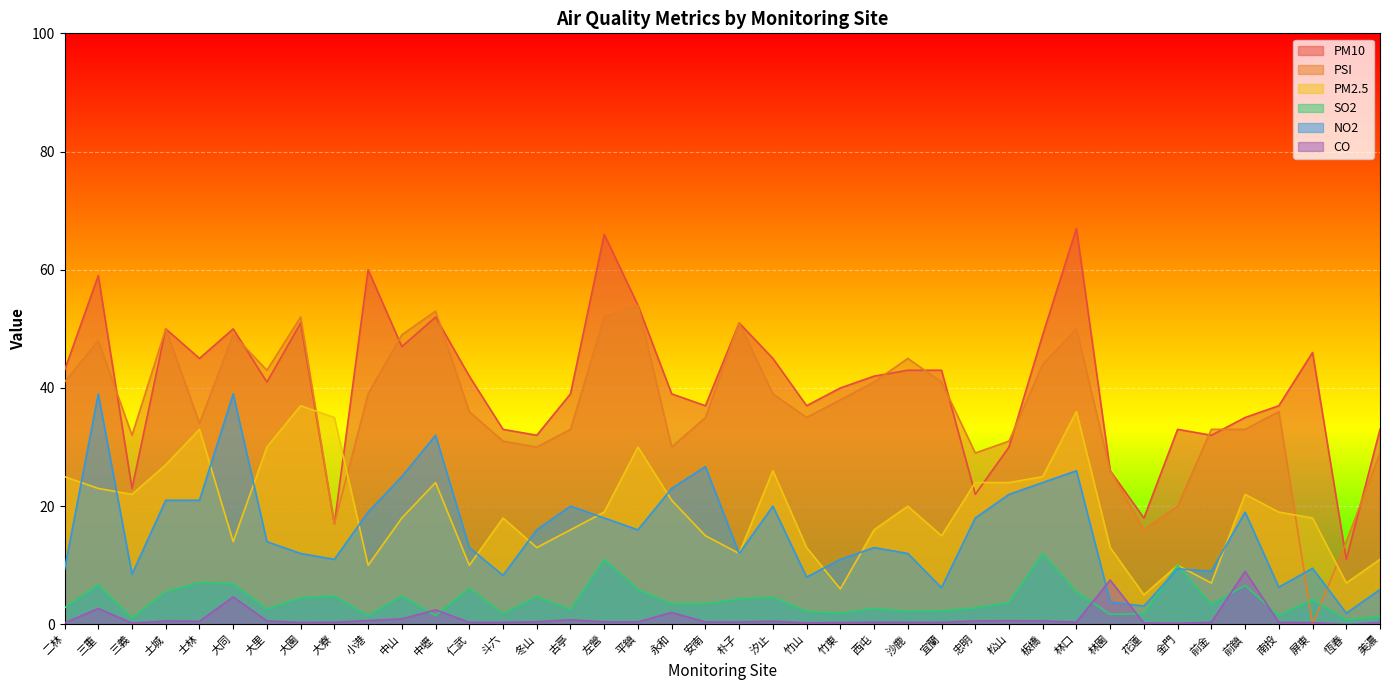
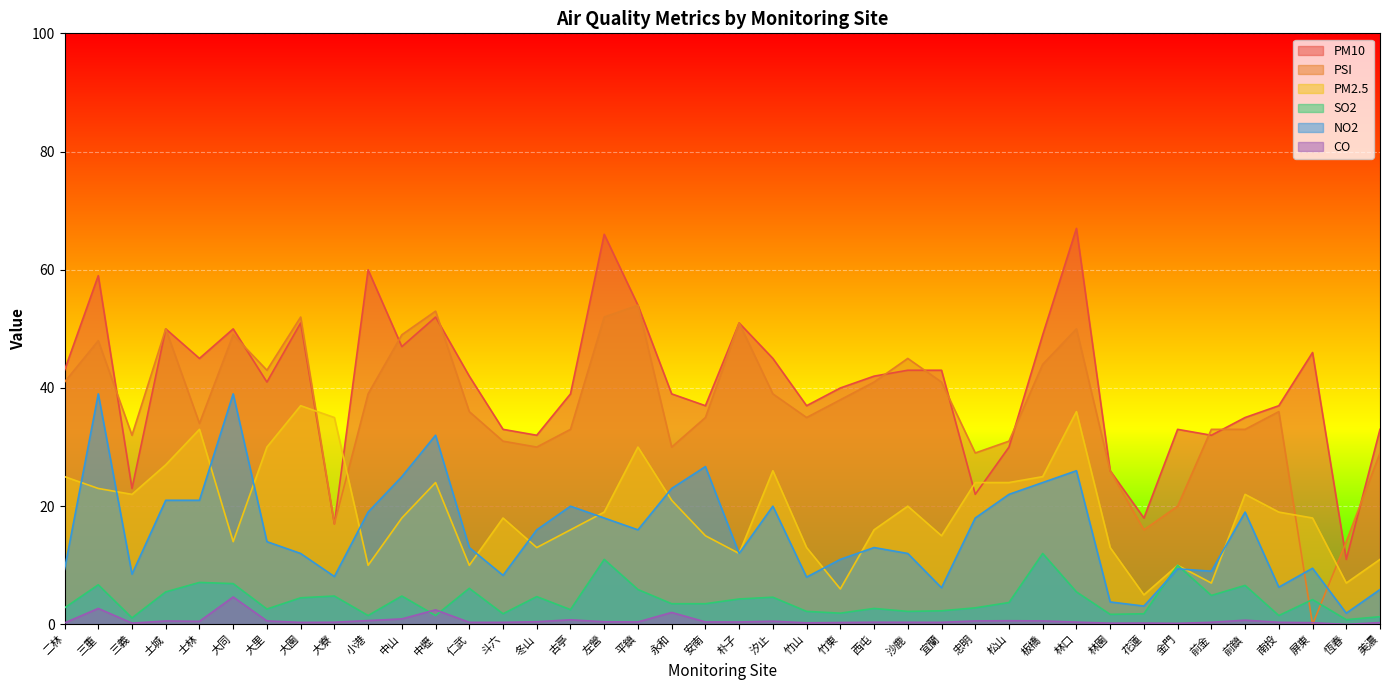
  {
    "SO2": {
      "二林": 3,
      "三重": 7,
      "三義": 1,
      "土城": 6,
      "士林": 7,
      "大同": 7,
      "大里": 3,
      "大園": 5,
      "大寮": 5,
      "小港": 2,
      "中山": 5,
      "中壢": 2,
      "仁武": 6,
      "斗六": 2,
      "冬山": 5,
      "古亭": 3,
      "左營": 11,
      "平鎮": 6,
      "永和": 4,
      "安南": 4,
      "朴子": 4,
      "汐止": 5,
      "竹山": 2,
      "竹東": 2,
      "西屯": 3,
      "沙鹿": 2,
      "宜蘭": 2,
      "忠明": 3,
      "松山": 4,
      "板橋": 12,
      "林口": 6,
      "林園": 2,
      "花蓮": 2,
-     "前金": 3,
+     "前金": 5,
      "前鎮": 7,
      "南投": 2,
      "屏東": 4,
      "恆春": 1,
      "美濃": 1
    },
    "NO2": {
      "二林": 9,
      "三重": 39,
      "三義": 9,
      "土城": 21,
      "士林": 21,
      "大同": 39,
      "大里": 14,
      "大園": 12,
-     "大寮": 11,
+     "大寮": 8,
      "小港": 19,
      "中山": 25,
      "中壢": 32,
      "仁武": 13,
      "斗六": 8,
      "冬山": 16,
      "古亭": 20,
      "左營": 18,
      "平鎮": 16,
      "永和": 23,
      "安南": 27,
      "汐止": 20,
      "竹山": 8,
      "竹東": 11,
      "西屯": 13,
      "沙鹿": 12,
      "宜蘭": 6,
      "忠明": 18,
      "松山": 22,
      "板橋": 24,
      "林口": 26,
      "林園": 4,
      "花蓮": 3,
      "金門": 9,
      "前金": 9,
      "前鎮": 19,
      "南投": 6,
      "屏東": 10,
      "恆春": 2,
      "美濃": 6
    },
    "CO": {
      "二林": 0,
      "三重": 3,
      "三義": 0,
      "土城": 1,
      "士林": 1,
      "大同": 5,
      "大里": 1,
      "大園": 0,
      "大寮": 0,
      "小港": 1,
      "中山": 1,
      "中壢": 2,
      "仁武": 0,
      "斗六": 0,
      "冬山": 0,
      "古亭": 1,
      "左營": 0,
      "平鎮": 0,
      "永和": 2,
      "安南": 0,
      "朴子": 0,
      "汐止": 1,
      "竹山": 0,
      "竹東": 0,
      "西屯": 0,
      "沙鹿": 0,
      "宜蘭": 0,
      "忠明": 1,
      "松山": 1,
      "板橋": 1,
      "林口": 0,
-     "林園": 7,
+     "林園": 0,
      "花蓮": 0,
      "金門": 0,
      "前金": 0,
-     "前鎮": 9,
+     "前鎮": 1,
      "南投": 0,
      "恆春": 0,
      "美濃": 0
    }
  }
